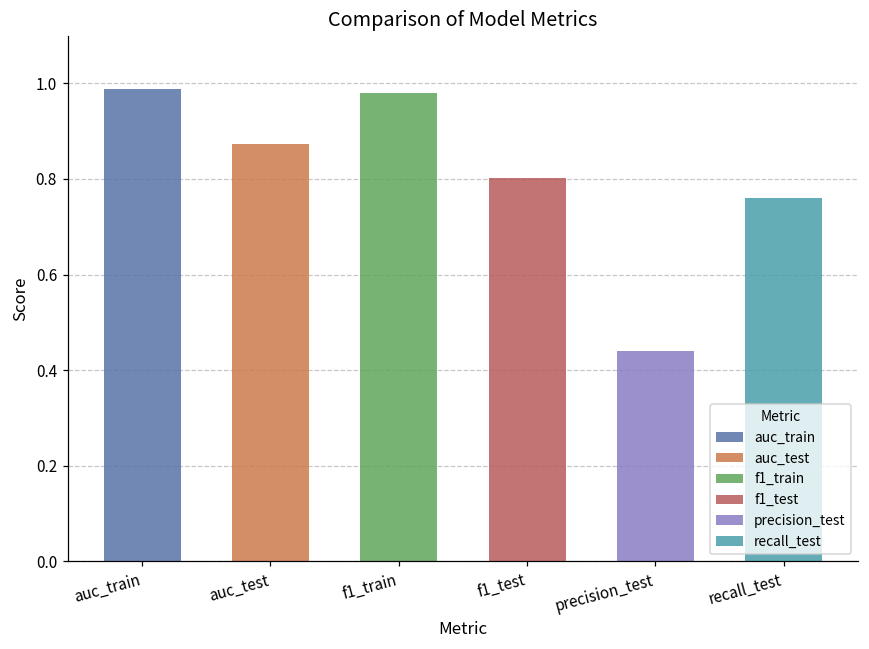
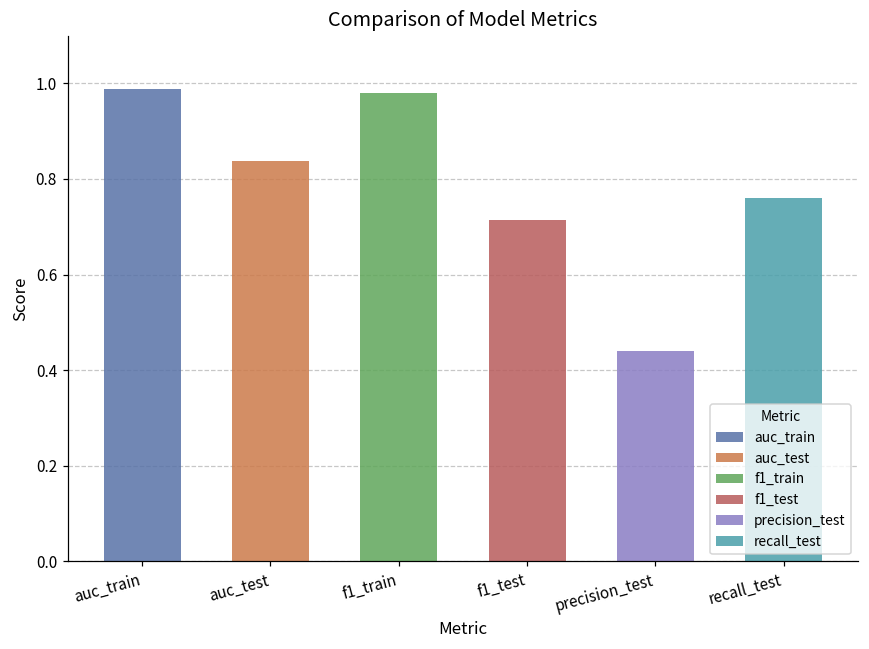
  {
    "auc_train": 0.99,
-   "auc_test": 0.87,
+   "auc_test": 0.84,
    "f1_train": 0.98,
-   "f1_test": 0.80,
+   "f1_test": 0.71,
    "precision_test": 0.44,
    "recall_test": 0.76
  }
